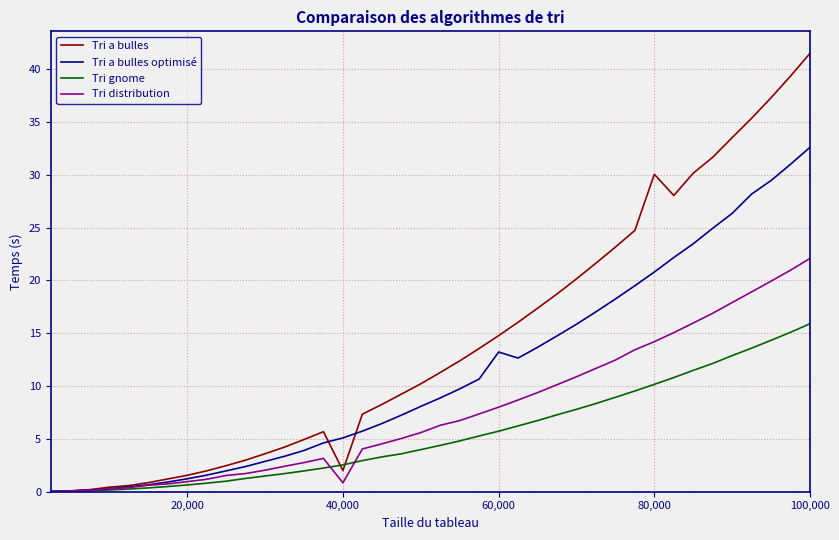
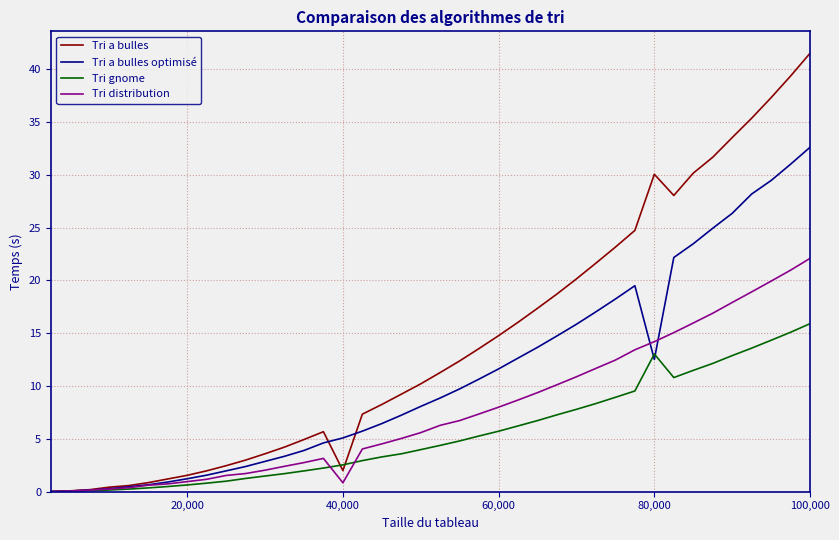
  {
    "Tri a bulles": {
      "20,000": 1.5,
      "40,000": 2.0,
      "60,000": 14.8,
      "80,000": 30.0,
      "100,000": 41.5
    },
    "Tri a bulles optimisé": {
      "20,000": 1.2,
      "40,000": 5.1,
-     "60,000": 13.2,
-     "80,000": 20.8,
+     "60,000": 11.6,
+     "80,000": 12.5,
      "100,000": 32.6
    },
    "Tri gnome": {
      "20,000": 0.6,
      "40,000": 2.5,
      "60,000": 5.7,
-     "80,000": 10.2,
+     "80,000": 13.0,
      "100,000": 15.9
    },
    "Tri distribution": {
      "20,000": 1.0,
      "40,000": 0.8,
      "60,000": 8.0,
      "80,000": 14.2,
      "100,000": 22.1
    }
  }
